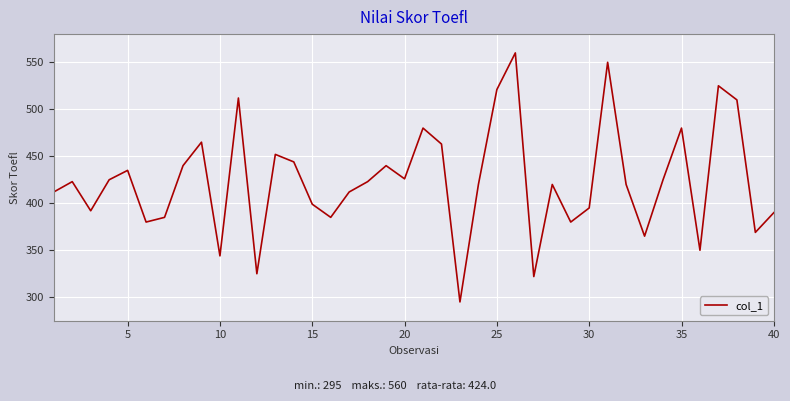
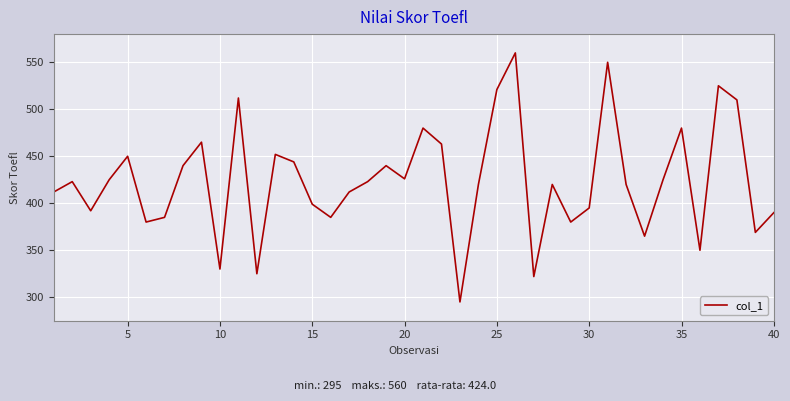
  {
-   "5": 440,
-   "10": 340,
+   "5": 450,
+   "10": 330,
    "15": 400,
    "20": 430,
    "25": 520,
    "30": 400,
    "35": 480,
    "40": 390
  }
